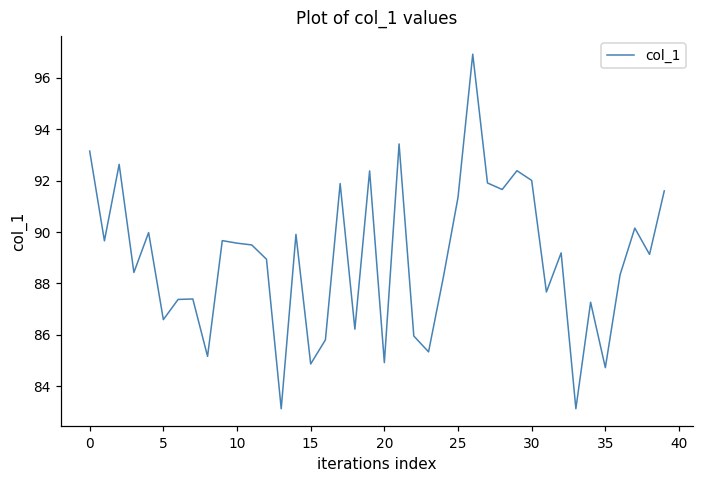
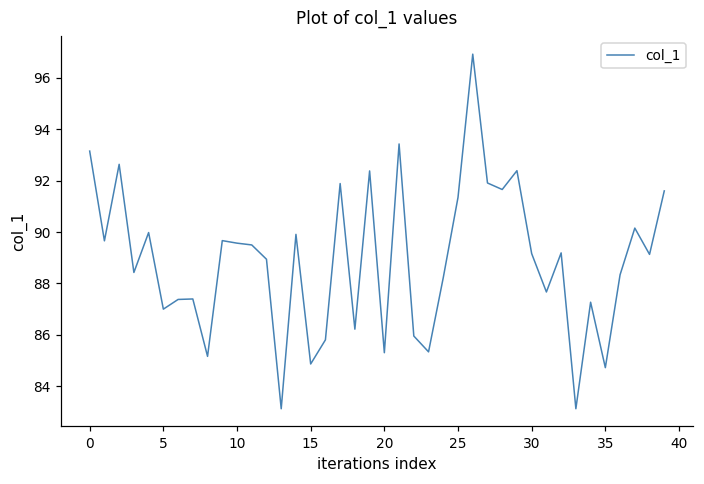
  {
    "0": 93.1,
-   "5": 86.6,
+   "5": 87.0,
    "10": 89.6,
    "15": 84.9,
-   "20": 84.9,
+   "20": 85.3,
    "25": 91.3,
-   "30": 92.0,
+   "30": 89.2,
    "35": 84.7
  }
